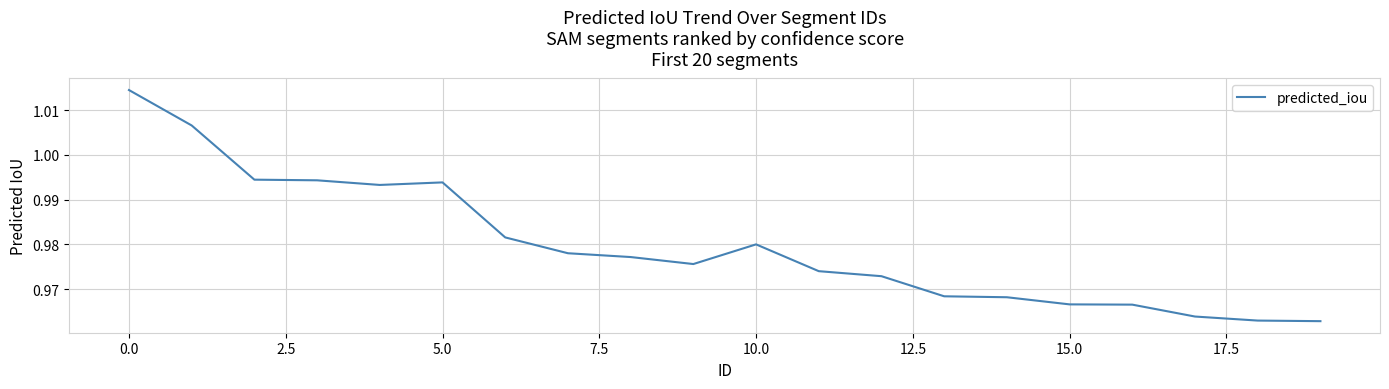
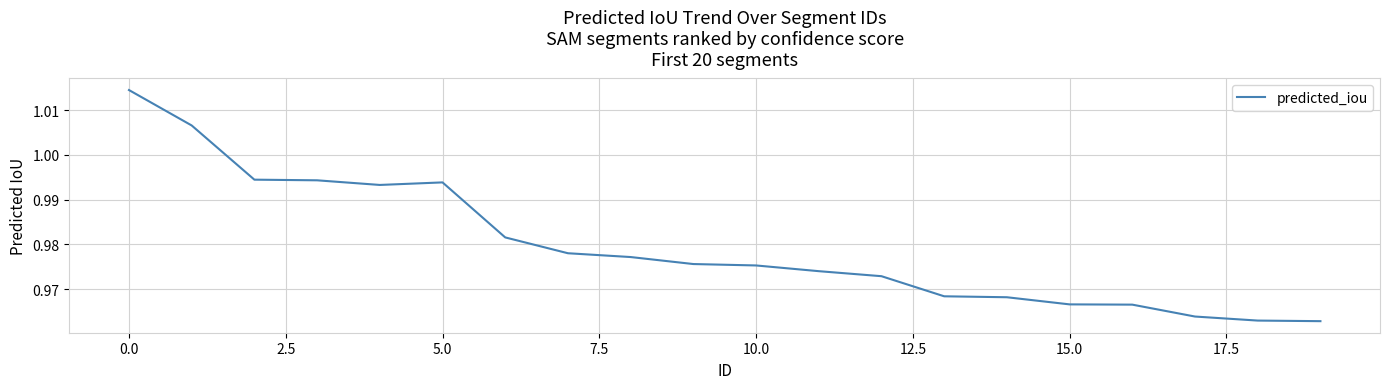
  {
    "0.0": 1.014,
    "5.0": 0.994,
-   "10.0": 0.980,
+   "10.0": 0.975,
    "15.0": 0.967
  }
